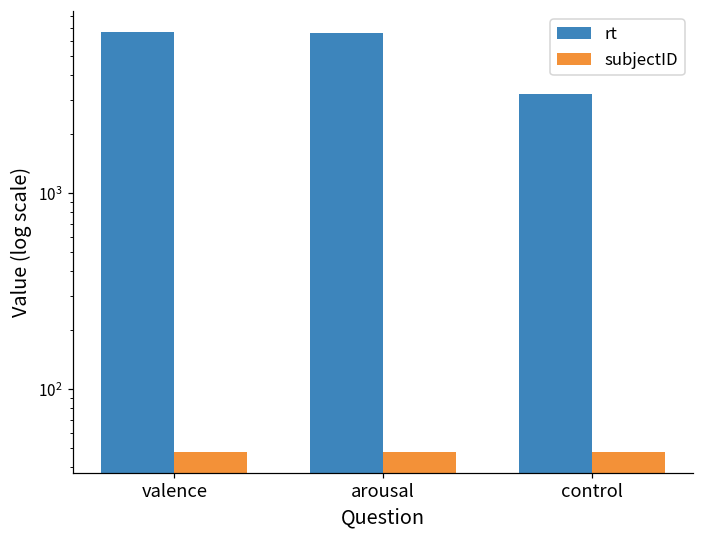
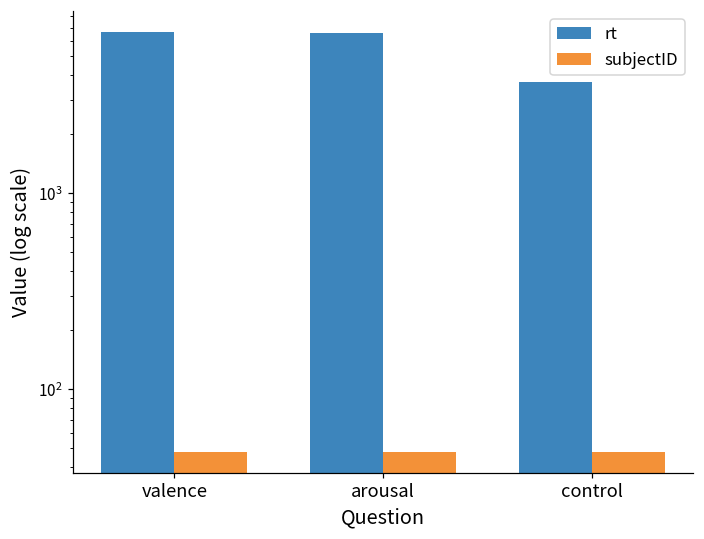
  {
    "rt": {
      "valence": 6700,
      "arousal": 6600,
-     "control": 3200
+     "control": 3700
    },
    "subjectID": {
      "valence": 48,
      "arousal": 48,
      "control": 48
    }
  }
